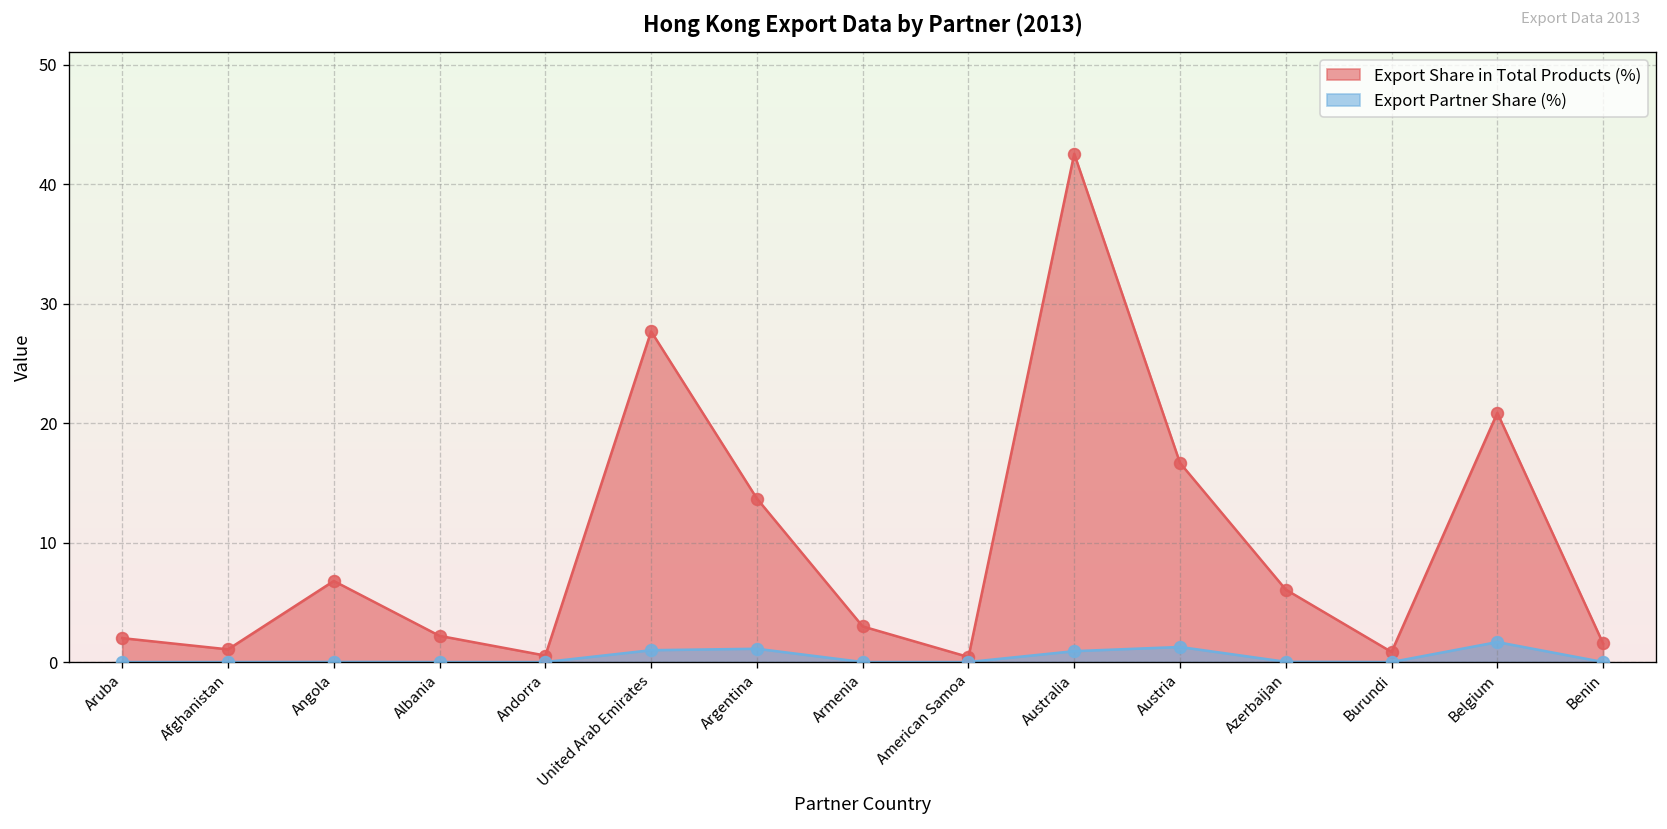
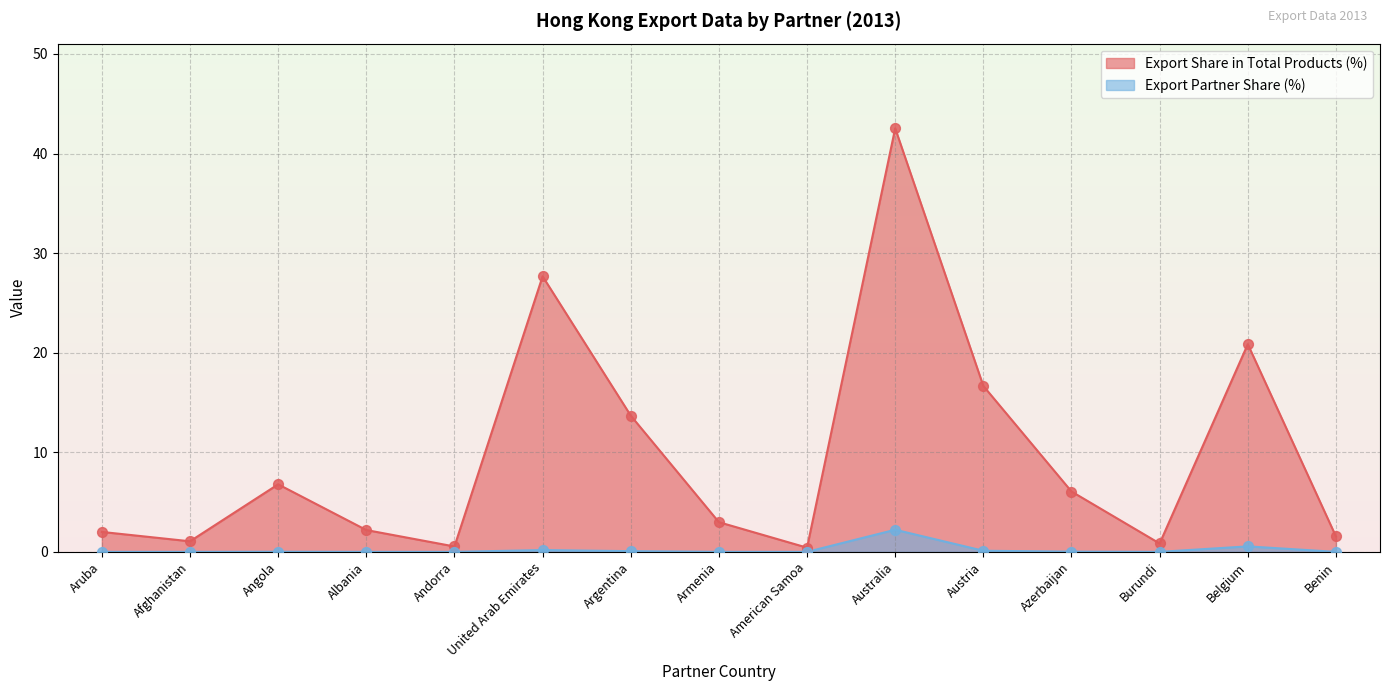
  {
    "Export Partner Share (%)": {
      "Aruba": 0,
      "Afghanistan": 0,
      "Angola": 0,
      "Albania": 0,
      "Andorra": 0,
-     "United Arab Emirates": 1,
-     "Argentina": 1,
+     "United Arab Emirates": 0,
+     "Argentina": 0,
      "Armenia": 0,
      "American Samoa": 0,
-     "Australia": 1,
-     "Austria": 1,
+     "Australia": 2,
+     "Austria": 0,
      "Azerbaijan": 0,
      "Burundi": 0,
-     "Belgium": 2,
+     "Belgium": 1,
      "Benin": 0
    }
  }
